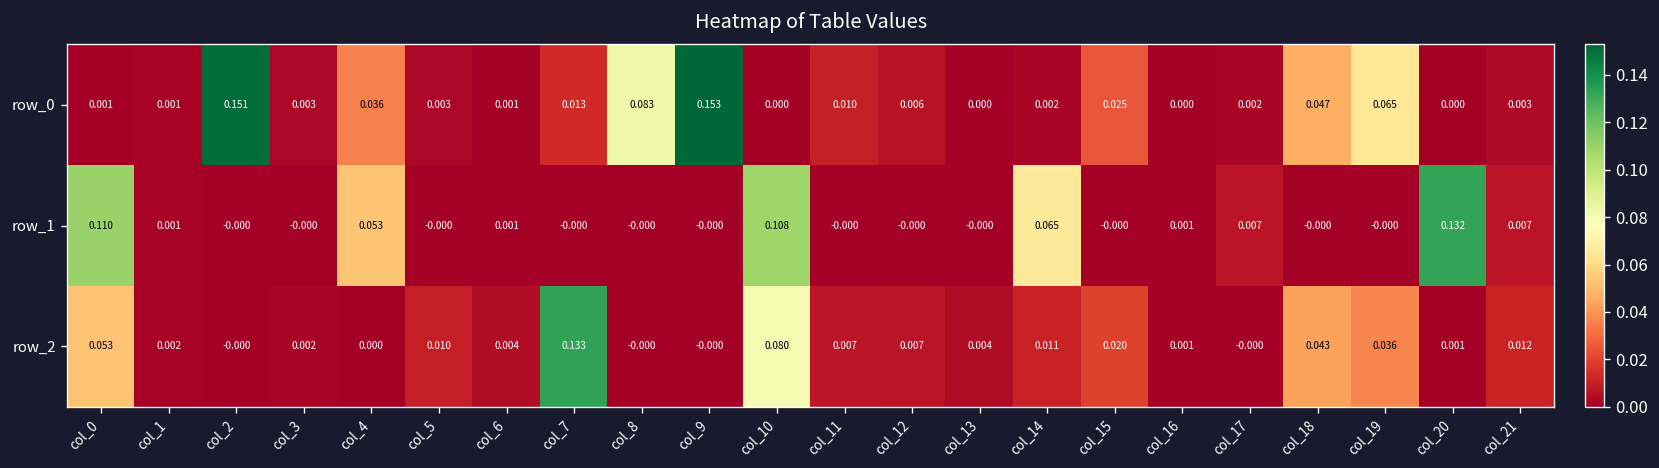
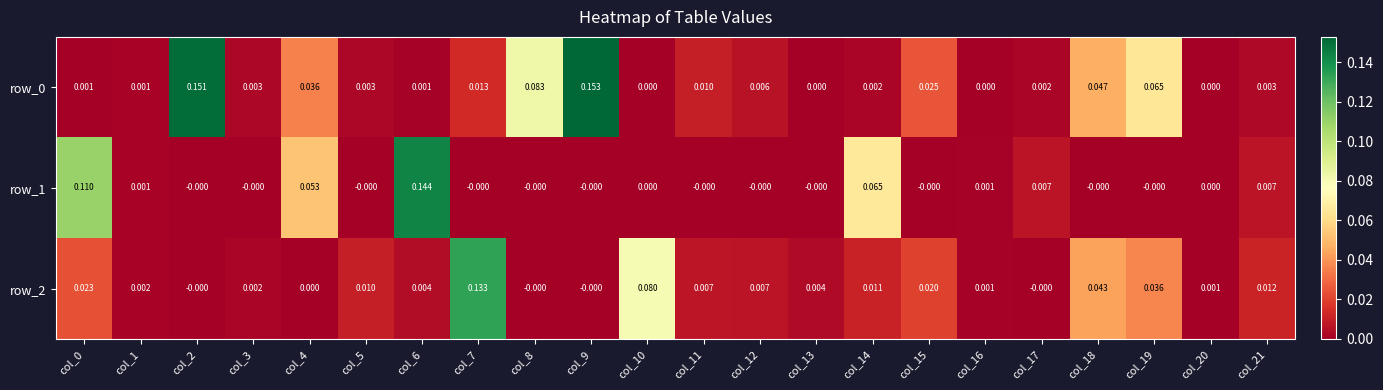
  {
    "row_0": {
      "col_0": 0.001,
      "col_1": 0.001,
      "col_2": 0.151,
      "col_3": 0.003,
      "col_4": 0.036,
      "col_5": 0.003,
      "col_6": 0.001,
      "col_7": 0.013,
      "col_8": 0.083,
      "col_9": 0.153,
      "col_10": 0.000,
      "col_11": 0.010,
      "col_12": 0.006,
      "col_13": 0.000,
      "col_14": 0.002,
      "col_15": 0.025,
      "col_16": 0.000,
      "col_17": 0.002,
      "col_18": 0.047,
      "col_19": 0.065,
      "col_20": 0.000,
      "col_21": 0.003
    },
    "row_1": {
      "col_0": 0.110,
      "col_1": 0.001,
      "col_2": -0.000,
      "col_3": -0.000,
      "col_4": 0.053,
      "col_5": -0.000,
-     "col_6": 0.001,
+     "col_6": 0.144,
      "col_7": -0.000,
      "col_8": -0.000,
      "col_9": -0.000,
-     "col_10": 0.108,
+     "col_10": 0.000,
      "col_11": -0.000,
      "col_12": -0.000,
      "col_13": -0.000,
      "col_14": 0.065,
      "col_15": -0.000,
      "col_16": 0.001,
      "col_17": 0.007,
      "col_18": -0.000,
      "col_19": -0.000,
-     "col_20": 0.132,
+     "col_20": 0.000,
      "col_21": 0.007
    },
    "row_2": {
-     "col_0": 0.053,
+     "col_0": 0.023,
      "col_1": 0.002,
      "col_2": -0.000,
      "col_3": 0.002,
      "col_4": 0.000,
      "col_5": 0.010,
      "col_6": 0.004,
      "col_7": 0.133,
      "col_8": -0.000,
      "col_9": -0.000,
      "col_10": 0.080,
      "col_11": 0.007,
      "col_12": 0.007,
      "col_13": 0.004,
      "col_14": 0.011,
      "col_15": 0.020,
      "col_16": 0.001,
      "col_17": -0.000,
      "col_18": 0.043,
      "col_19": 0.036,
      "col_20": 0.001,
      "col_21": 0.012
    }
  }
